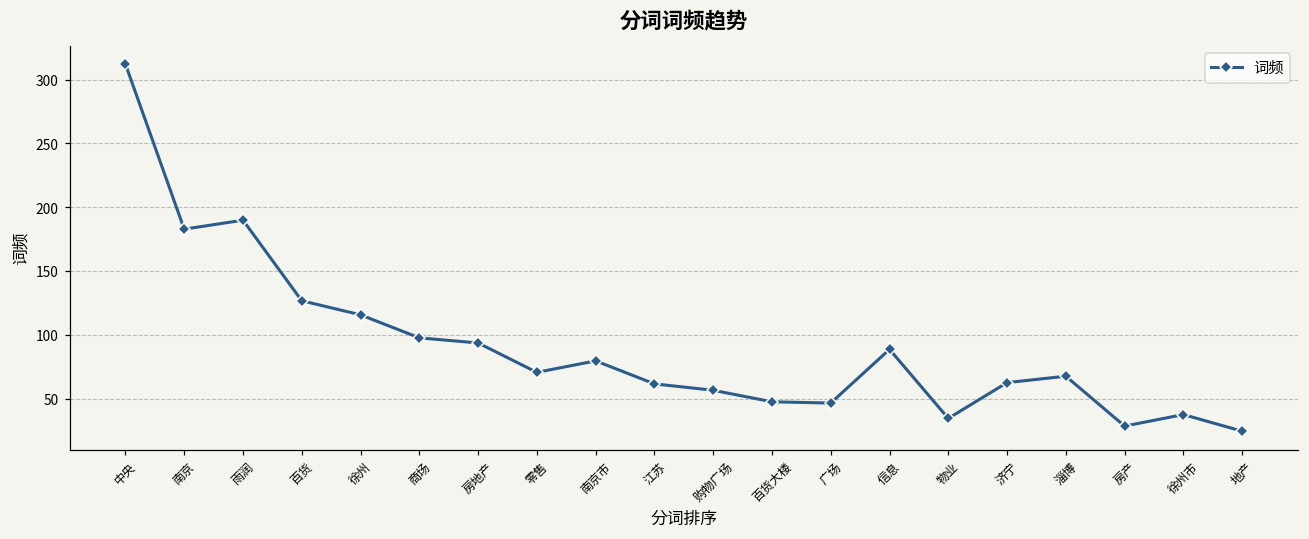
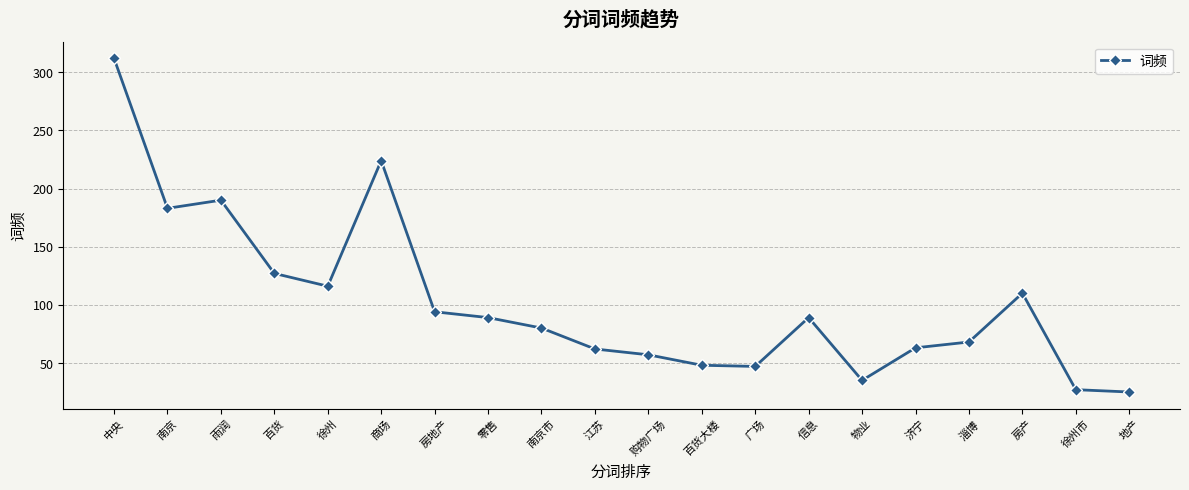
  {
    "中央": 312,
    "南京": 183,
    "雨润": 190,
    "百货": 127,
    "徐州": 116,
-   "商场": 98,
+   "商场": 224,
    "房地产": 94,
-   "零售": 71,
+   "零售": 89,
    "南京市": 80,
    "江苏": 62,
    "购物广场": 57,
    "百货大楼": 48,
    "广场": 47,
    "信息": 89,
    "物业": 35,
    "济宁": 63,
    "淄博": 68,
-   "房产": 29,
-   "徐州市": 38,
+   "房产": 110,
+   "徐州市": 27,
    "地产": 25
  }
